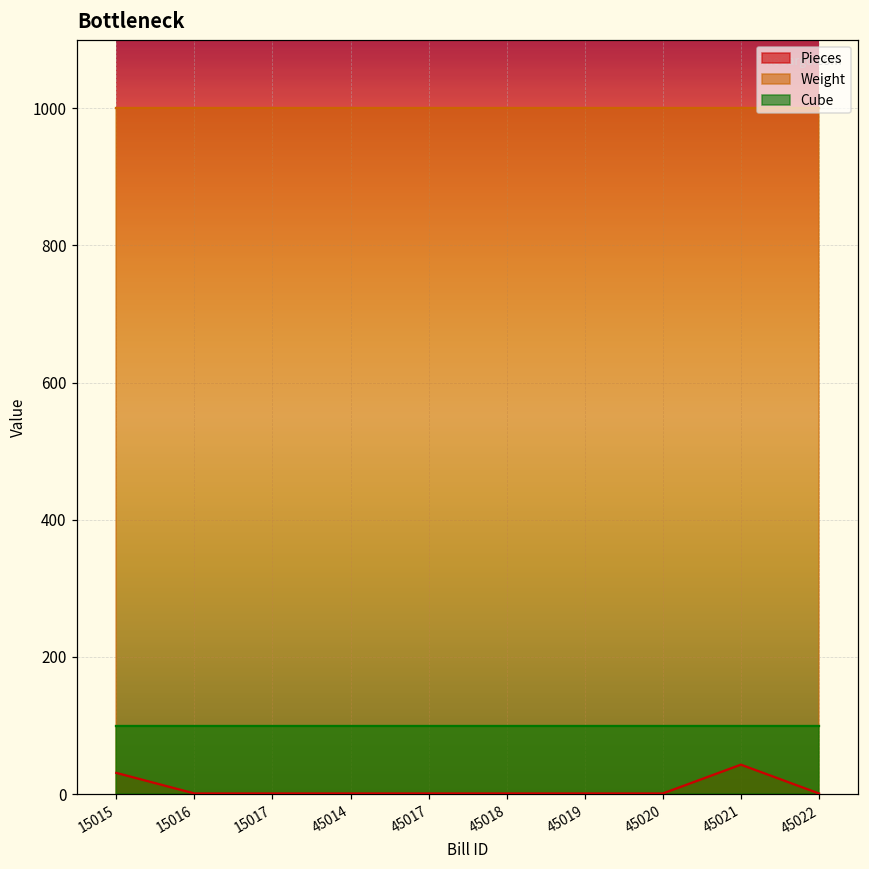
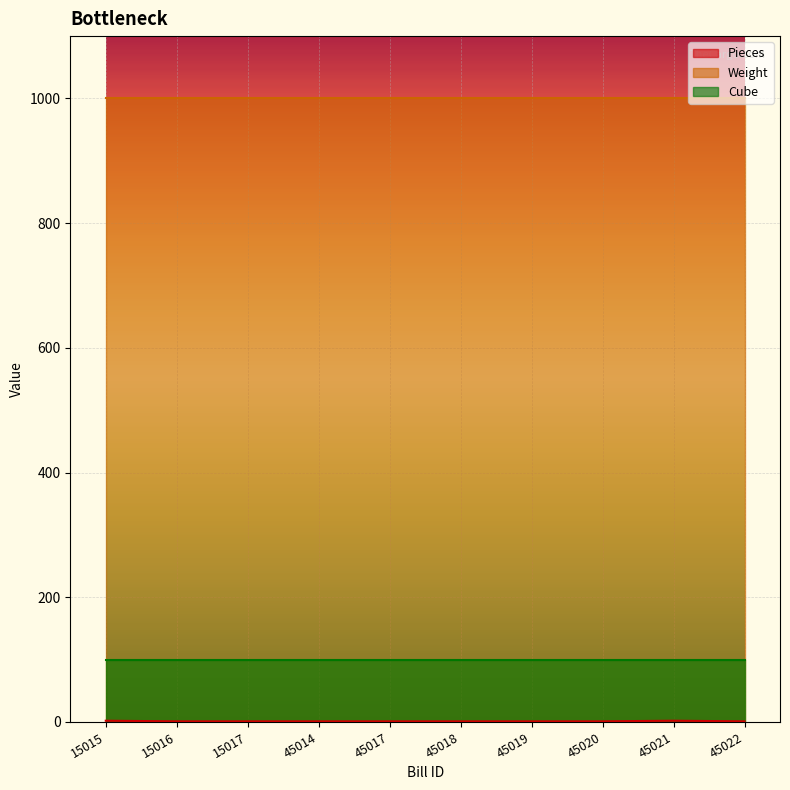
  {
    "Pieces": {
-     "15015": 30,
+     "15015": 0,
      "15016": 0,
      "15017": 0,
      "45014": 0,
      "45017": 0,
      "45018": 0,
      "45019": 0,
      "45020": 0,
-     "45021": 40,
+     "45021": 0,
      "45022": 0
    },
    "Weight": {
      "15015": 1000,
      "15016": 1000,
      "15017": 1000,
      "45014": 1000,
      "45017": 1000,
      "45018": 1000,
      "45019": 1000,
      "45020": 1000,
      "45021": 1000
    },
    "Cube": {
      "15015": 100,
      "15016": 100,
      "15017": 100,
      "45014": 100,
      "45017": 100,
      "45018": 100,
      "45019": 100,
      "45020": 100,
      "45021": 100,
      "45022": 100
    }
  }
